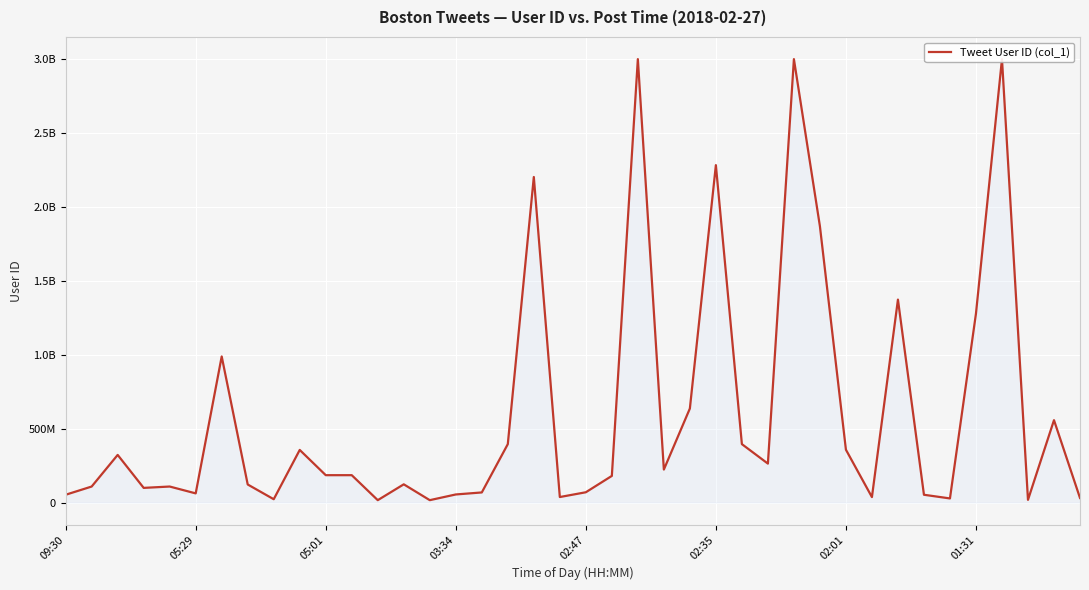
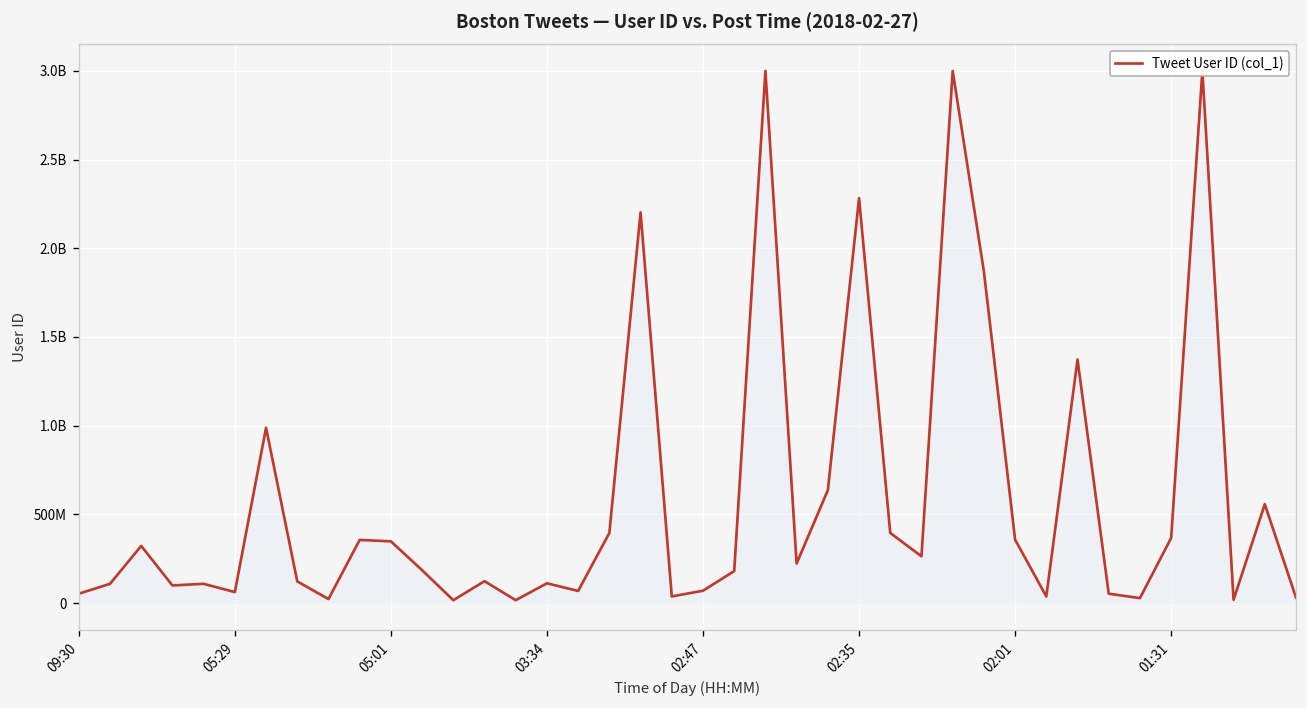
  {
    "09:30": 50000000,
    "05:29": 60000000,
-   "05:01": 180000000,
-   "03:34": 50000000,
+   "05:01": 350000000,
+   "03:34": 110000000,
    "02:47": 70000000,
    "02:01": 360000000,
-   "01:31": 1280000000
+   "01:31": 370000000
  }
